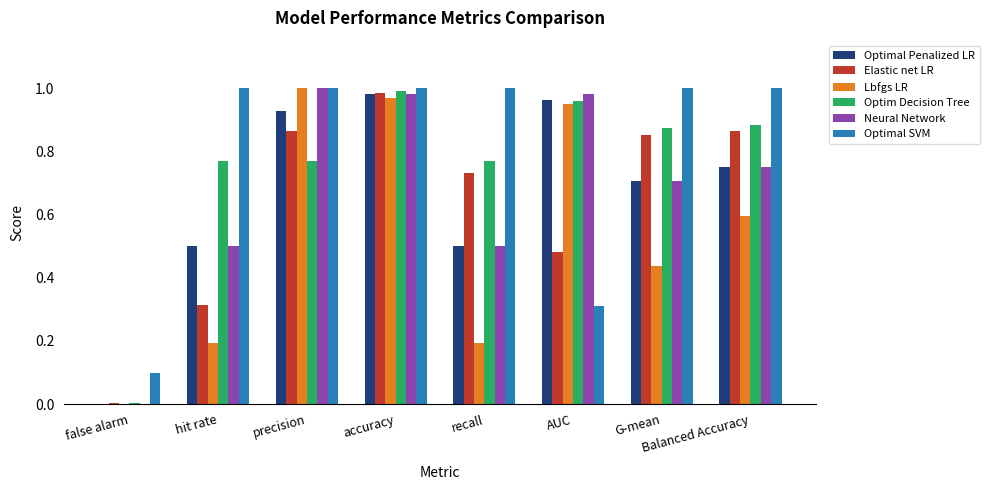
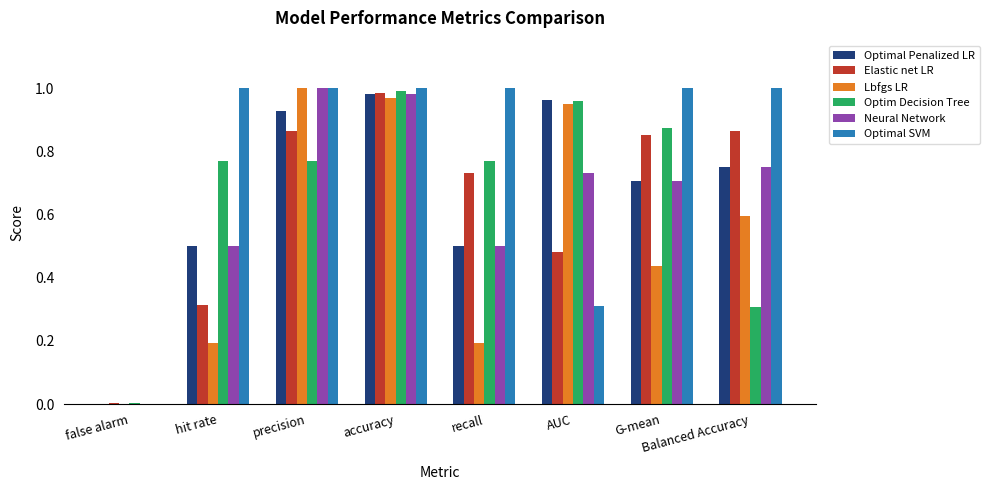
  {
    "Optimal Penalized LR": {
      "hit rate": 0.50,
      "precision": 0.93,
      "accuracy": 0.98,
      "recall": 0.50,
      "AUC": 0.96,
      "G-mean": 0.71,
      "Balanced Accuracy": 0.75
    },
    "Elastic net LR": {
      "hit rate": 0.32,
      "precision": 0.86,
      "accuracy": 0.99,
      "recall": 0.73,
      "AUC": 0.48,
      "G-mean": 0.85,
      "Balanced Accuracy": 0.86
    },
    "Lbfgs LR": {
      "false alarm": 0.00,
      "hit rate": 0.19,
      "precision": 1.00,
      "accuracy": 0.97,
      "recall": 0.19,
      "AUC": 0.95,
      "G-mean": 0.44,
      "Balanced Accuracy": 0.60
    },
    "Optim Decision Tree": {
      "hit rate": 0.77,
      "precision": 0.77,
      "accuracy": 0.99,
      "recall": 0.77,
      "AUC": 0.96,
      "G-mean": 0.88,
-     "Balanced Accuracy": 0.88
+     "Balanced Accuracy": 0.31
    },
    "Neural Network": {
      "false alarm": 0.00,
      "hit rate": 0.50,
      "precision": 1.00,
      "accuracy": 0.98,
      "recall": 0.50,
-     "AUC": 0.98,
+     "AUC": 0.73,
      "G-mean": 0.71,
      "Balanced Accuracy": 0.75
    },
    "Optimal SVM": {
-     "false alarm": 0.1,
+     "false alarm": 0.0,
      "hit rate": 1.0,
      "precision": 1.0,
      "accuracy": 1.0,
      "recall": 1.0,
      "AUC": 0.31,
      "G-mean": 1.0,
      "Balanced Accuracy": 1.0
    }
  }
